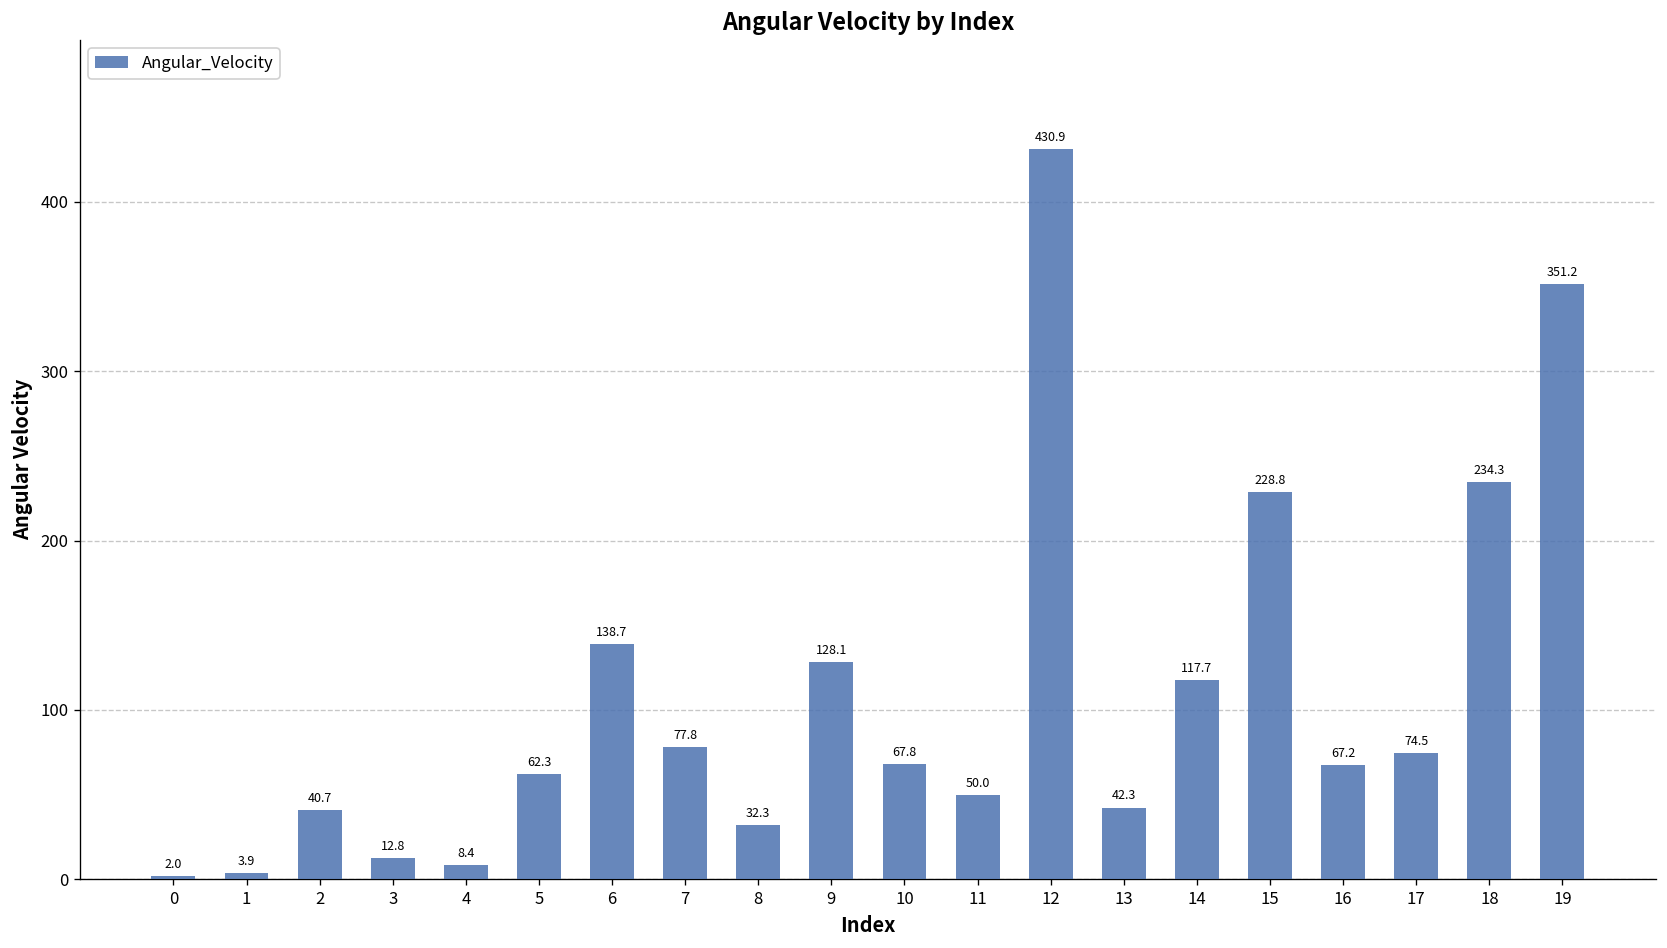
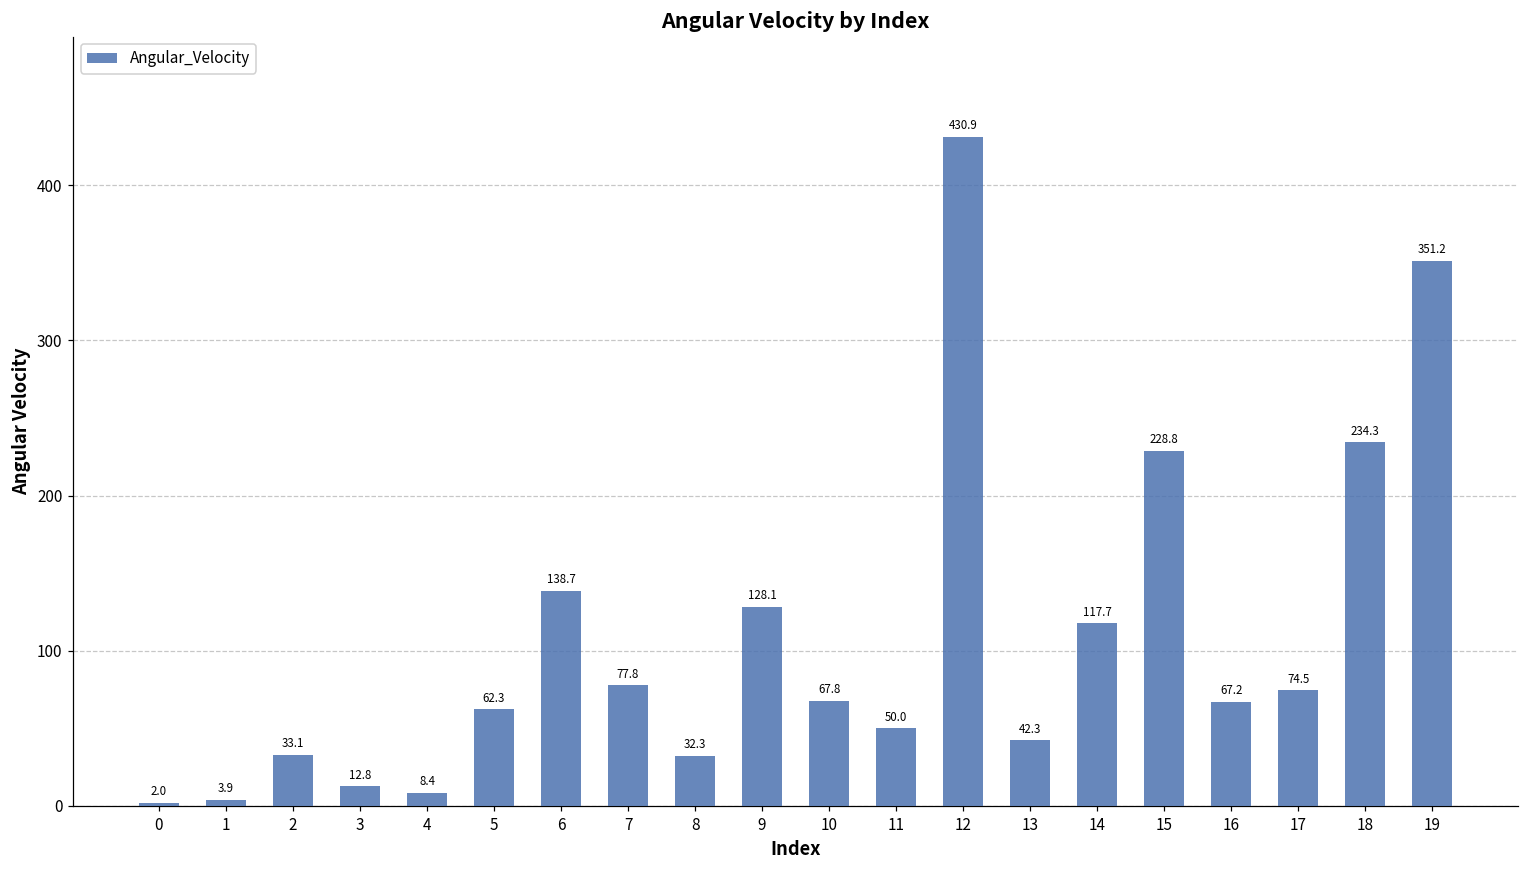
  {
    "0": 2.0,
    "1": 3.9,
-   "2": 40.7,
+   "2": 33.1,
    "3": 12.8,
    "4": 8.4,
    "5": 62.3,
    "6": 138.7,
    "7": 77.8,
    "8": 32.3,
    "9": 128.1,
    "10": 67.8,
    "11": 50.0,
    "12": 430.9,
    "13": 42.3,
    "14": 117.7,
    "15": 228.8,
    "16": 67.2,
    "17": 74.5,
    "18": 234.3,
    "19": 351.2
  }
